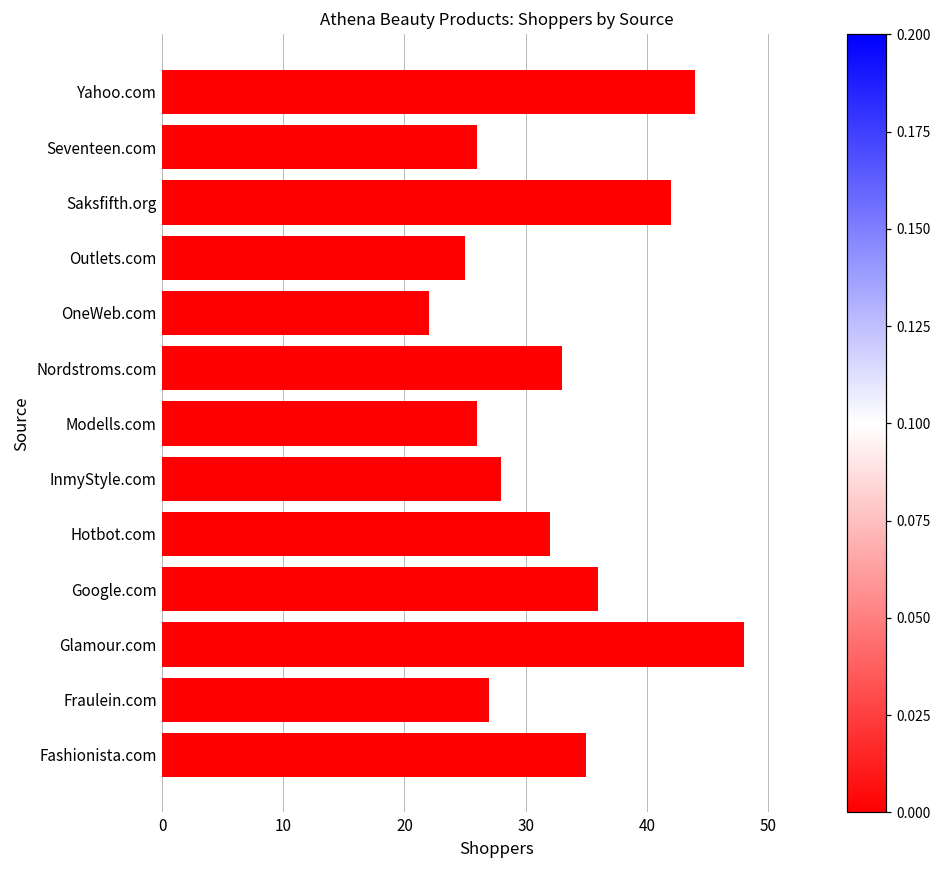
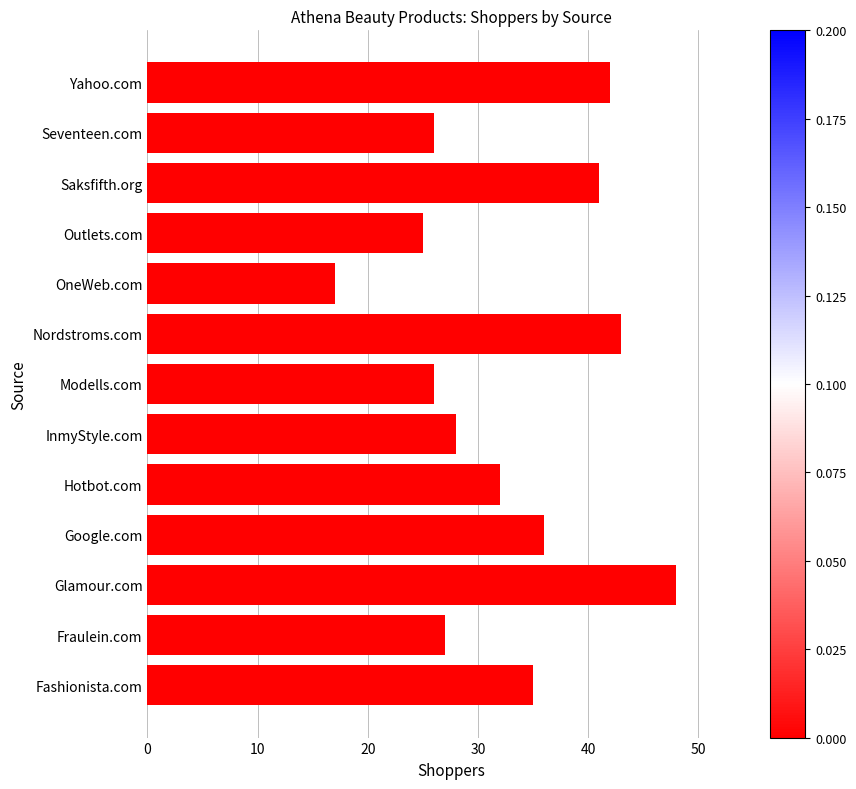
  {
-   "Yahoo.com": 44,
+   "Yahoo.com": 42,
    "Seventeen.com": 26,
-   "Saksfifth.org": 42,
+   "Saksfifth.org": 41,
    "Outlets.com": 25,
-   "OneWeb.com": 22,
-   "Nordstroms.com": 33,
+   "OneWeb.com": 17,
+   "Nordstroms.com": 43,
    "Modells.com": 26,
    "InmyStyle.com": 28,
    "Hotbot.com": 32,
    "Google.com": 36,
    "Glamour.com": 48,
    "Fraulein.com": 27,
    "Fashionista.com": 35
  }
